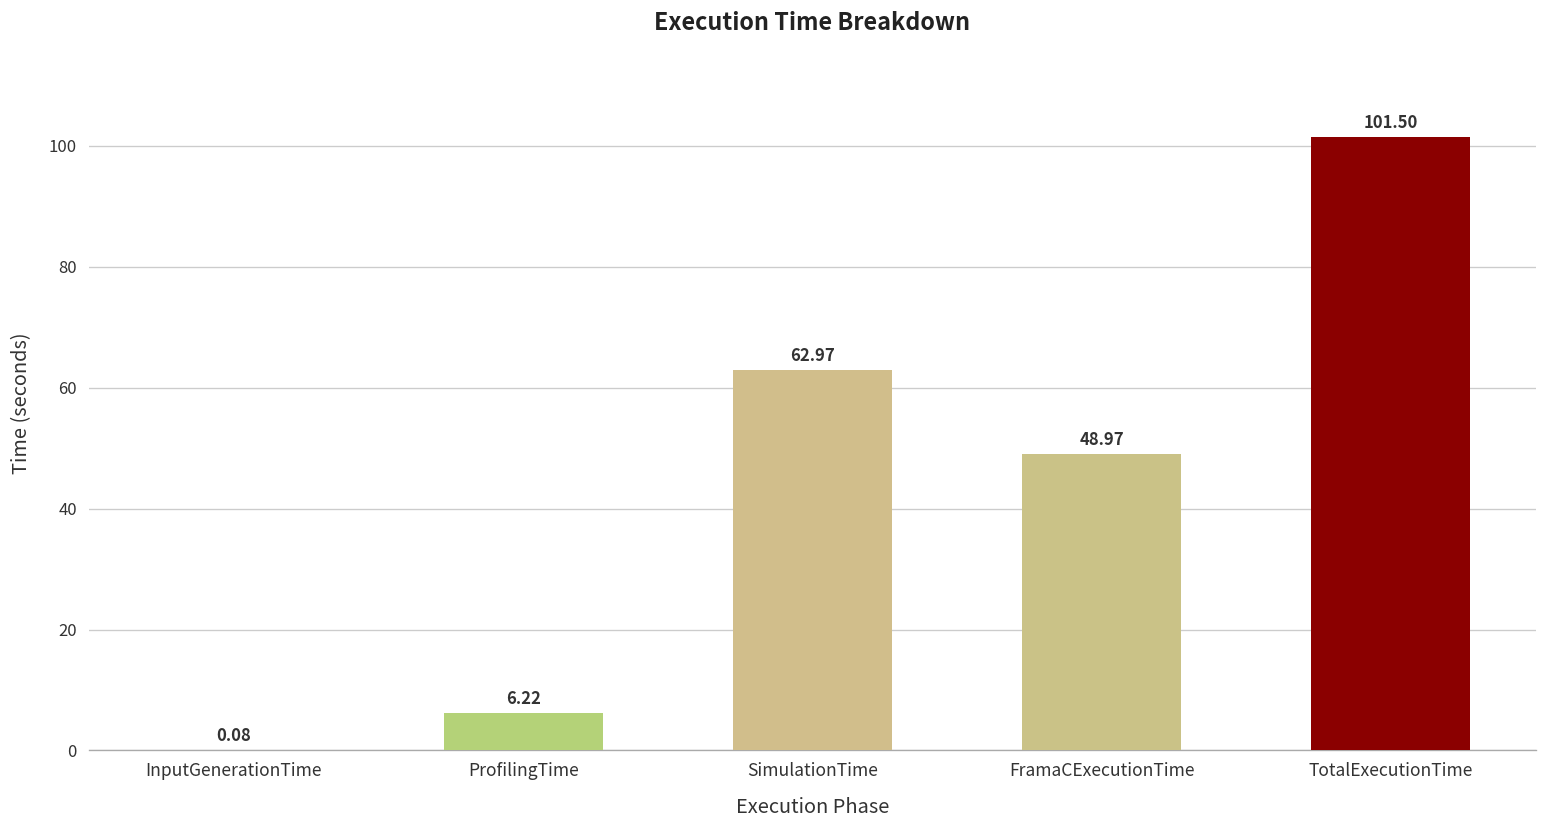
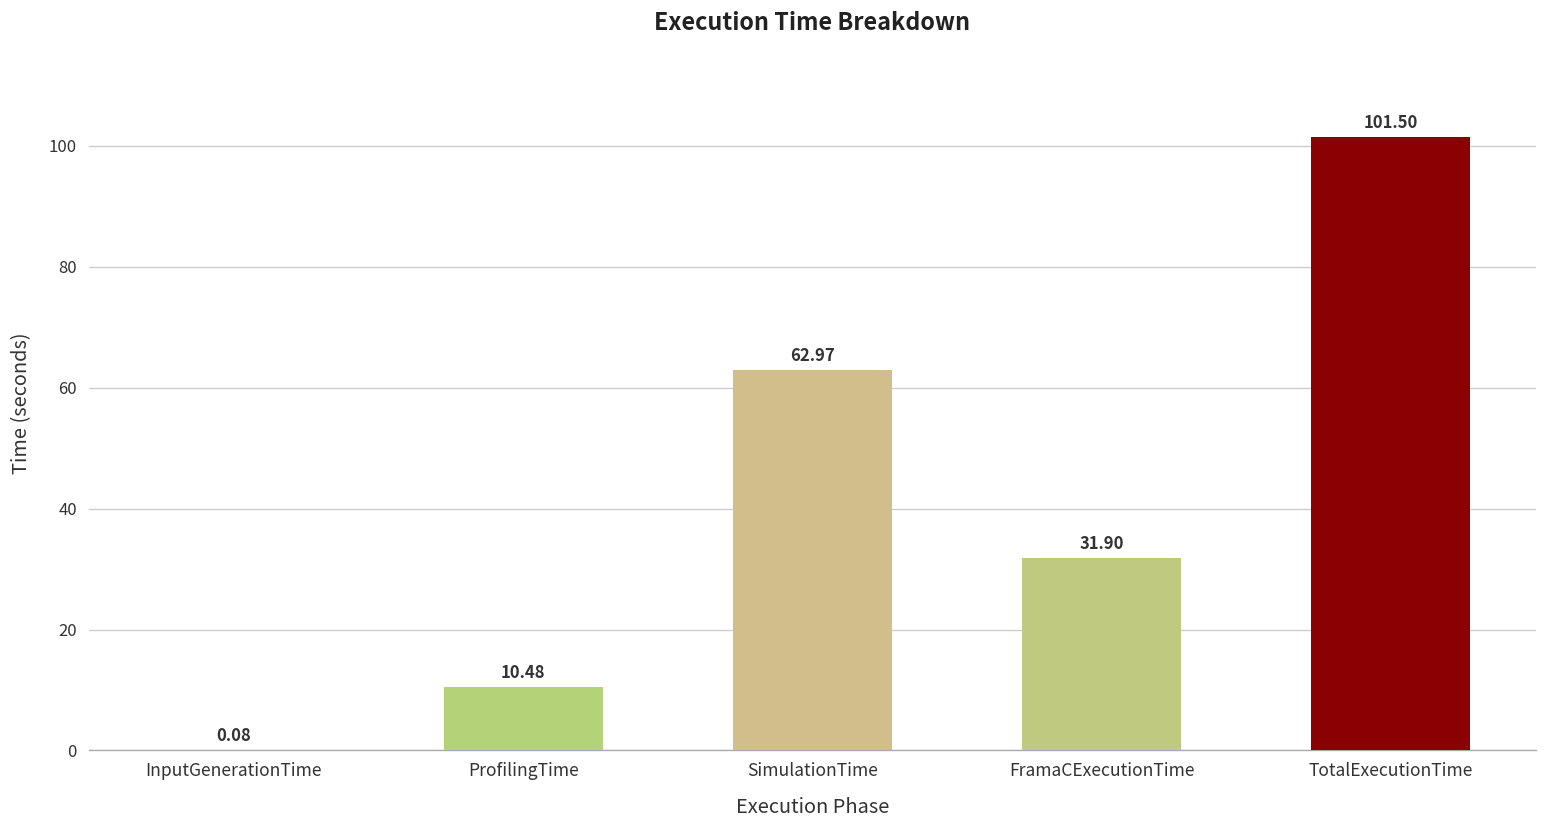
  {
    "InputGenerationTime": 0.08,
-   "ProfilingTime": 6.22,
+   "ProfilingTime": 10.48,
    "SimulationTime": 62.97,
-   "FramaCExecutionTime": 48.97,
+   "FramaCExecutionTime": 31.90,
    "TotalExecutionTime": 101.50
  }
